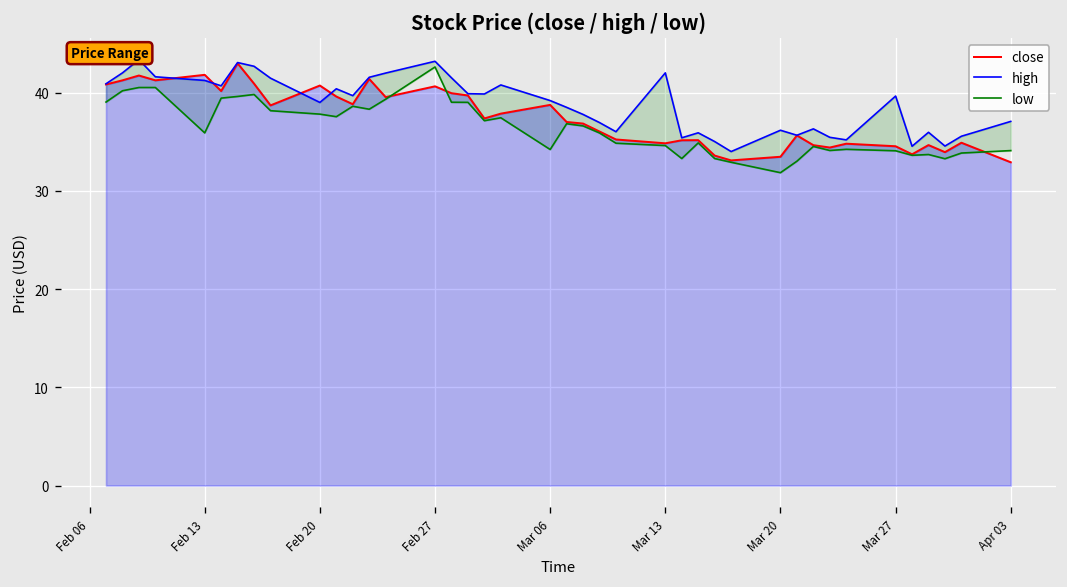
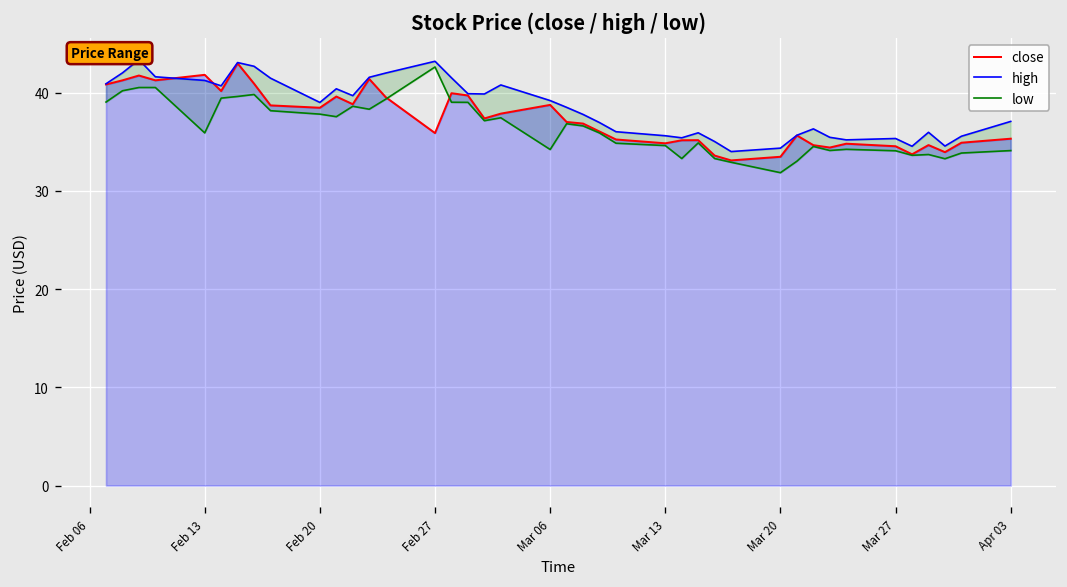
  {
    "close": {
      "Feb 13": 42,
-     "Feb 20": 41,
-     "Feb 27": 41,
+     "Feb 20": 38,
+     "Feb 27": 36,
      "Mar 06": 39,
      "Mar 20": 33,
      "Mar 27": 35,
-     "Apr 03": 33
+     "Apr 03": 35
    },
    "high": {
      "Feb 13": 41,
      "Feb 20": 39,
      "Feb 27": 43,
      "Mar 06": 39,
-     "Mar 13": 42,
-     "Mar 20": 36,
-     "Mar 27": 40,
+     "Mar 13": 36,
+     "Mar 20": 34,
+     "Mar 27": 35,
      "Apr 03": 37
    },
    "low": {
      "Feb 13": 36,
      "Feb 20": 38,
      "Feb 27": 43,
      "Mar 06": 34,
      "Mar 20": 32,
      "Mar 27": 34,
      "Apr 03": 34
    }
  }
